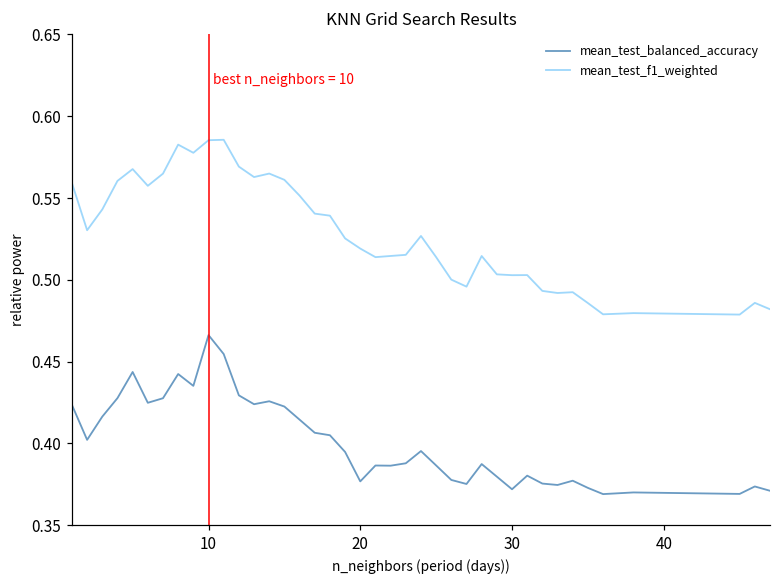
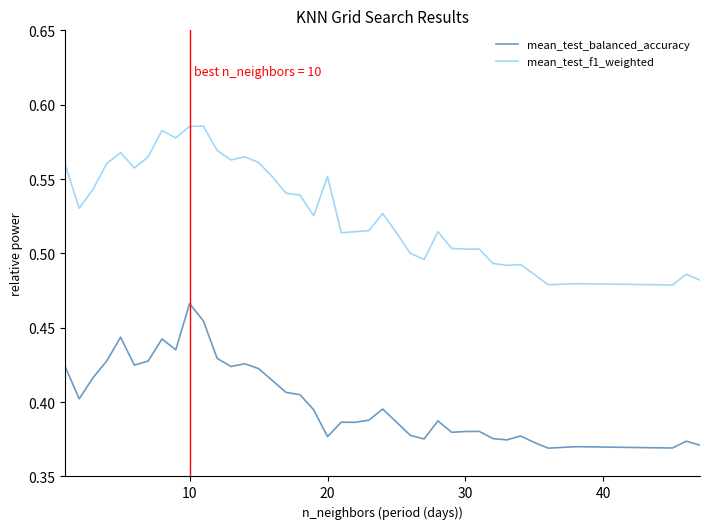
  {
    "mean_test_balanced_accuracy": {
      "10": 0.466,
      "20": 0.377,
-     "30": 0.372
+     "30": 0.380
    },
    "mean_test_f1_weighted": {
      "10": 0.585,
-     "20": 0.519,
+     "20": 0.552,
      "30": 0.503
    }
  }
